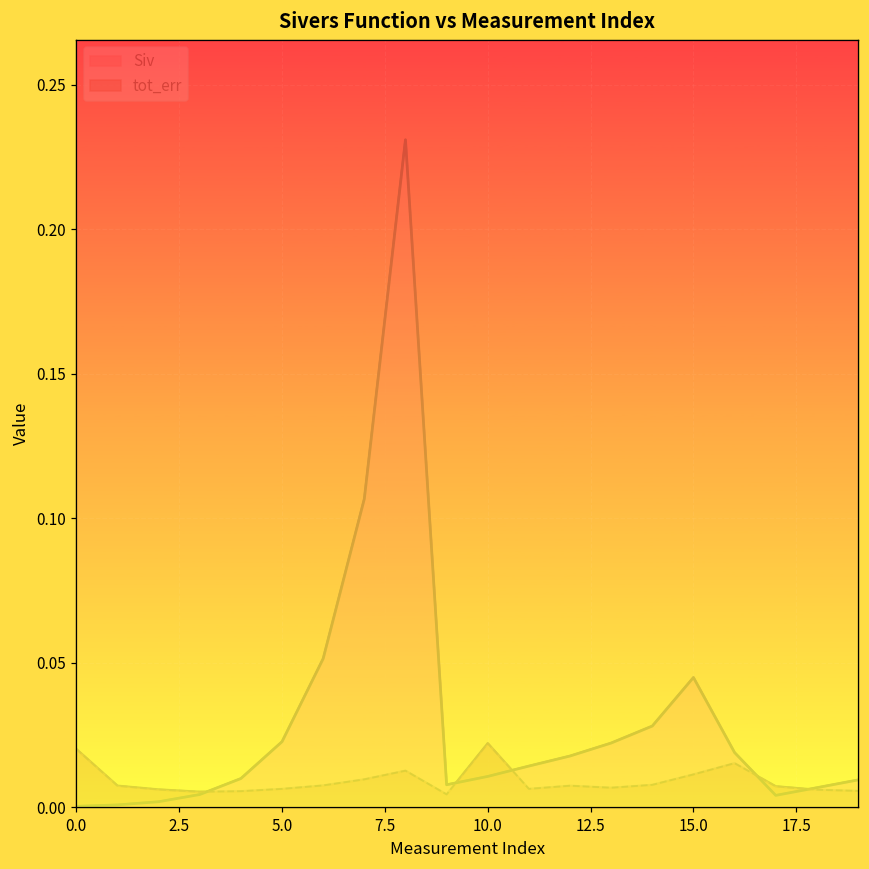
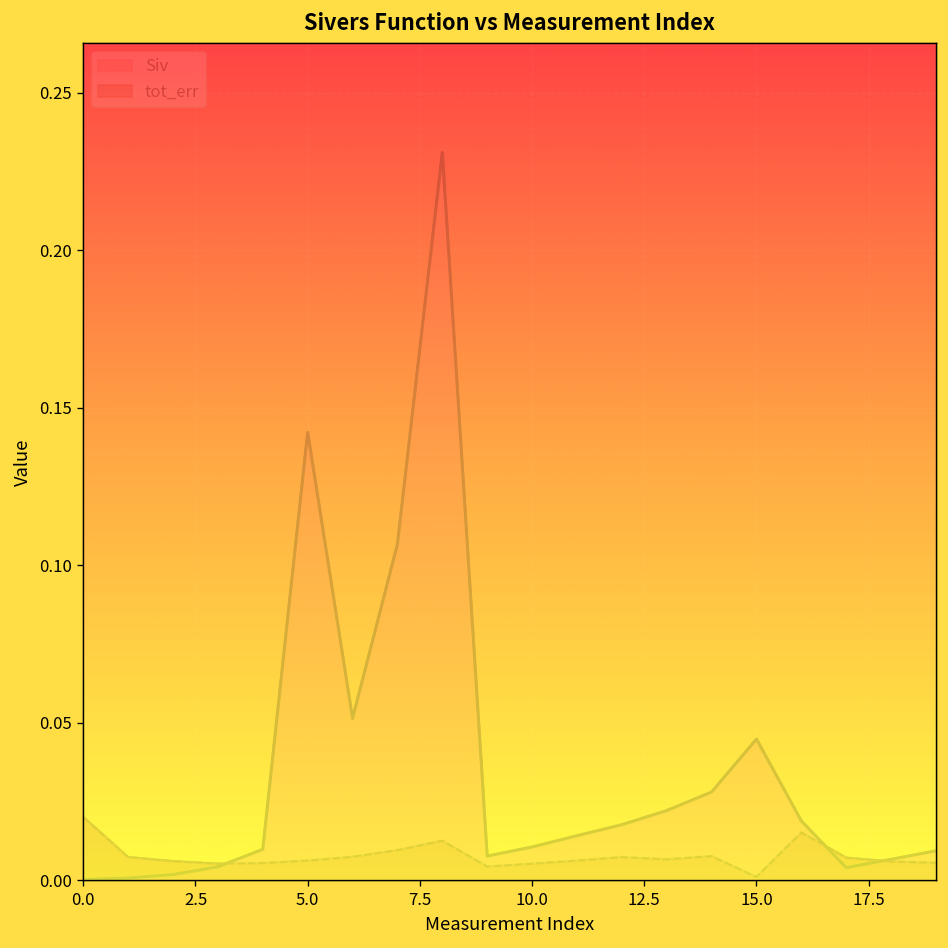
  {
    "Siv": {
      "0.0": 0.000,
-     "5.0": 0.023,
+     "5.0": 0.142,
      "10.0": 0.011,
      "15.0": 0.045
    },
    "tot_err": {
      "0.0": 0.020,
      "5.0": 0.006,
-     "10.0": 0.022,
-     "15.0": 0.011
+     "10.0": 0.005,
+     "15.0": 0.001
    }
  }
